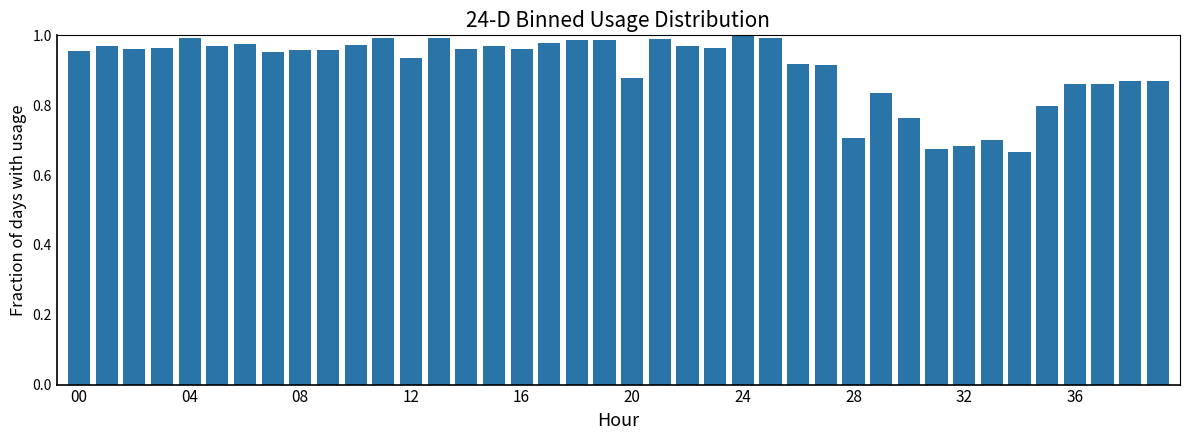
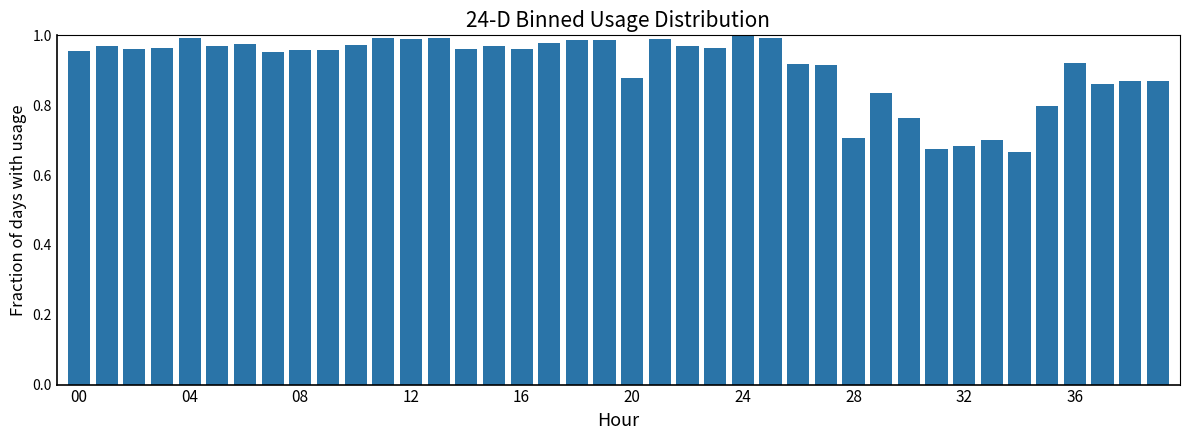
  {
    "00": 0.96,
    "04": 0.99,
    "08": 0.96,
-   "12": 0.94,
+   "12": 0.99,
    "16": 0.96,
    "20": 0.88,
    "24": 1.00,
    "28": 0.71,
    "32": 0.68,
-   "36": 0.86
+   "36": 0.92
  }
